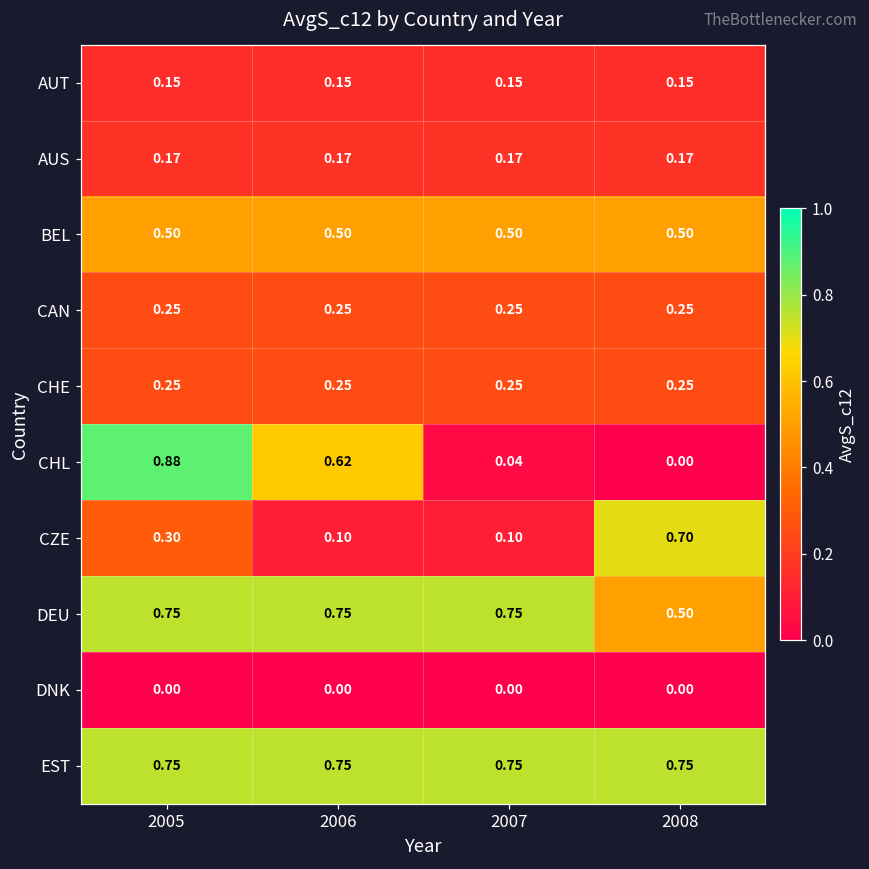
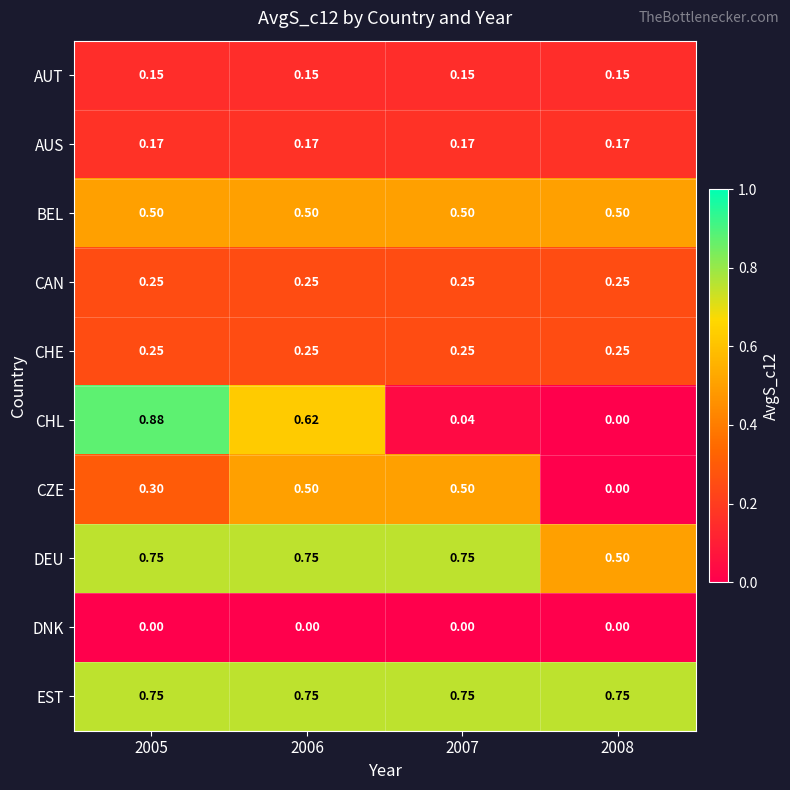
  {
    "AUT": {
      "2005": 0.15,
      "2006": 0.15,
      "2007": 0.15,
      "2008": 0.15
    },
    "AUS": {
      "2005": 0.17,
      "2006": 0.17,
      "2007": 0.17,
      "2008": 0.17
    },
    "BEL": {
      "2005": 0.50,
      "2006": 0.50,
      "2007": 0.50,
      "2008": 0.50
    },
    "CAN": {
      "2005": 0.25,
      "2006": 0.25,
      "2007": 0.25,
      "2008": 0.25
    },
    "CHE": {
      "2005": 0.25,
      "2006": 0.25,
      "2007": 0.25,
      "2008": 0.25
    },
    "CHL": {
      "2005": 0.88,
      "2006": 0.62,
      "2007": 0.04,
      "2008": 0.00
    },
    "CZE": {
      "2005": 0.30,
-     "2006": 0.10,
-     "2007": 0.10,
-     "2008": 0.70
+     "2006": 0.50,
+     "2007": 0.50,
+     "2008": 0.00
    },
    "DEU": {
      "2005": 0.75,
      "2006": 0.75,
      "2007": 0.75,
      "2008": 0.50
    },
    "DNK": {
      "2005": 0.00,
      "2006": 0.00,
      "2007": 0.00,
      "2008": 0.00
    },
    "EST": {
      "2005": 0.75,
      "2006": 0.75,
      "2007": 0.75,
      "2008": 0.75
    }
  }
